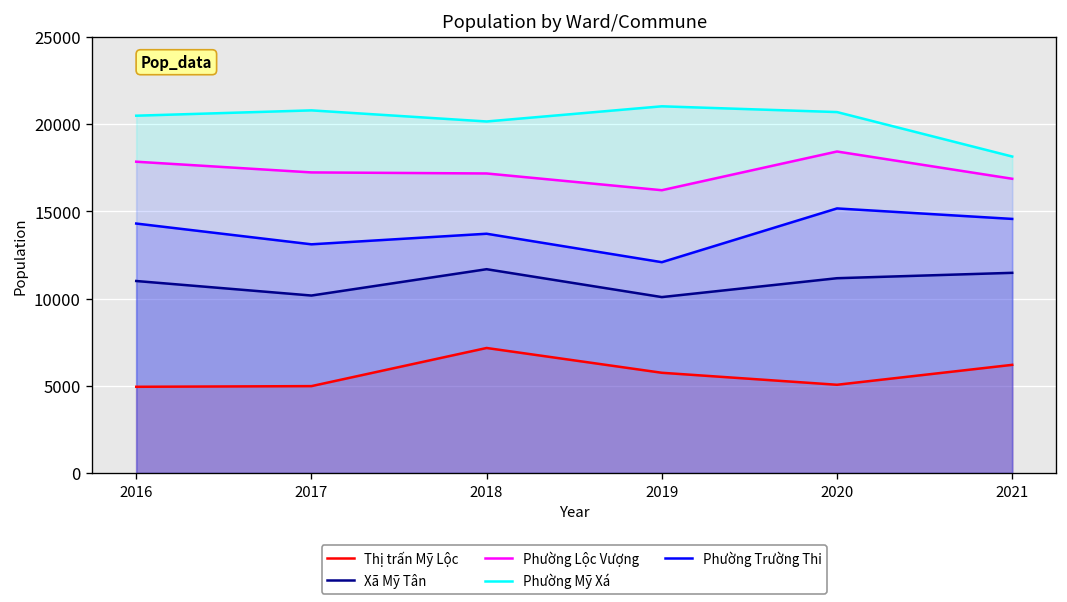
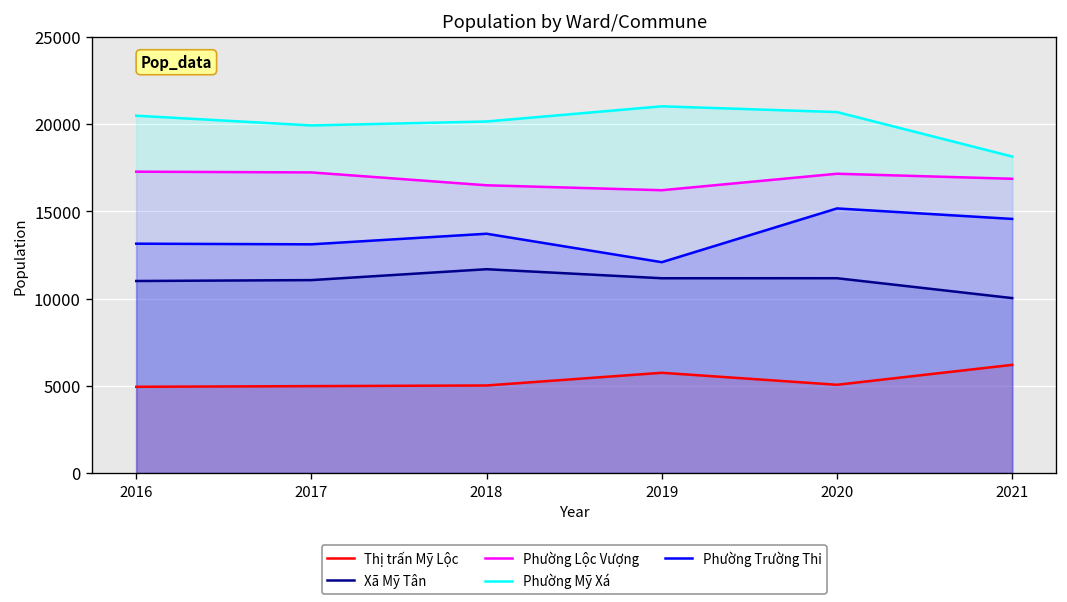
  {
    "Thị trấn Mỹ Lộc": {
      "2016": 4900,
      "2017": 5000,
-     "2018": 7200,
+     "2018": 5000,
      "2019": 5700,
      "2020": 5100,
      "2021": 6200
    },
    "Xã Mỹ Tân": {
      "2016": 11000,
-     "2017": 10200,
+     "2017": 11100,
      "2018": 11700,
-     "2019": 10100,
+     "2019": 11200,
      "2020": 11200,
-     "2021": 11500
+     "2021": 10000
    },
    "Phường Lộc Vượng": {
-     "2016": 17800,
+     "2016": 17300,
      "2017": 17200,
-     "2018": 17200,
+     "2018": 16500,
      "2019": 16200,
-     "2020": 18400,
+     "2020": 17100,
      "2021": 16900
    },
    "Phường Mỹ Xá": {
      "2016": 20500,
-     "2017": 20800,
+     "2017": 19900,
      "2018": 20100,
      "2019": 21000,
      "2020": 20700,
      "2021": 18100
    },
    "Phường Trường Thi": {
-     "2016": 14300,
+     "2016": 13100,
      "2017": 13100,
      "2018": 13700,
      "2019": 12100,
      "2020": 15200,
      "2021": 14600
    }
  }
